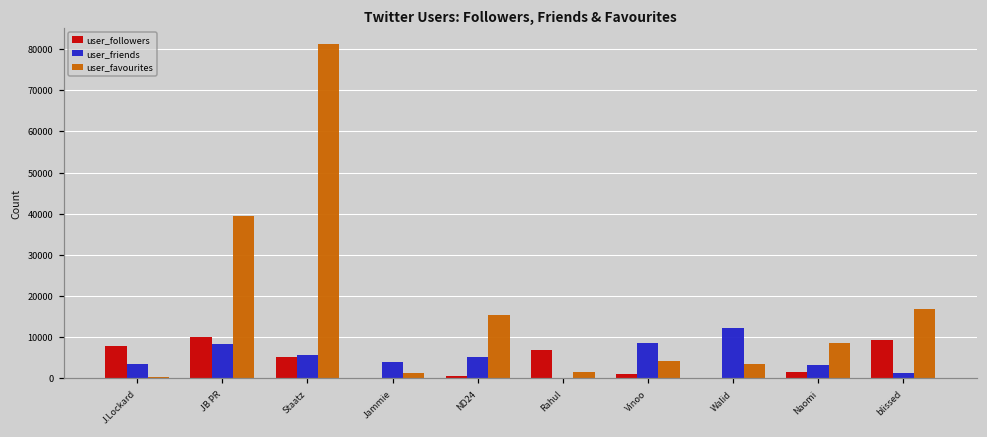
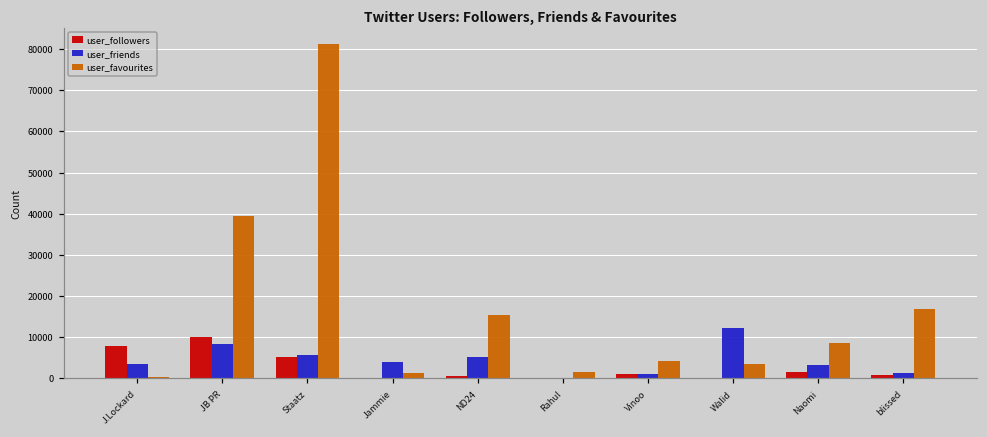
  {
    "user_followers": {
      "J.Lockard": 8000,
      "JB PR": 10000,
      "Staatz": 5000,
-     "Rahul": 7000,
+     "Rahul": 0,
      "Vinoo": 1000,
      "Naomi": 2000,
-     "blissed": 9000
+     "blissed": 1000
    },
    "user_friends": {
      "J.Lockard": 4000,
      "JB PR": 8000,
      "Staatz": 6000,
      "Jammie": 4000,
      "ND24": 5000,
-     "Vinoo": 9000,
+     "Vinoo": 1000,
      "Walid": 12000,
      "Naomi": 3000,
      "blissed": 1000
    },
    "user_favourites": {
      "JB PR": 40000,
      "Staatz": 81000,
      "Jammie": 1000,
      "ND24": 15000,
      "Rahul": 2000,
      "Vinoo": 4000,
      "Walid": 4000,
      "Naomi": 9000,
      "blissed": 17000
    }
  }
